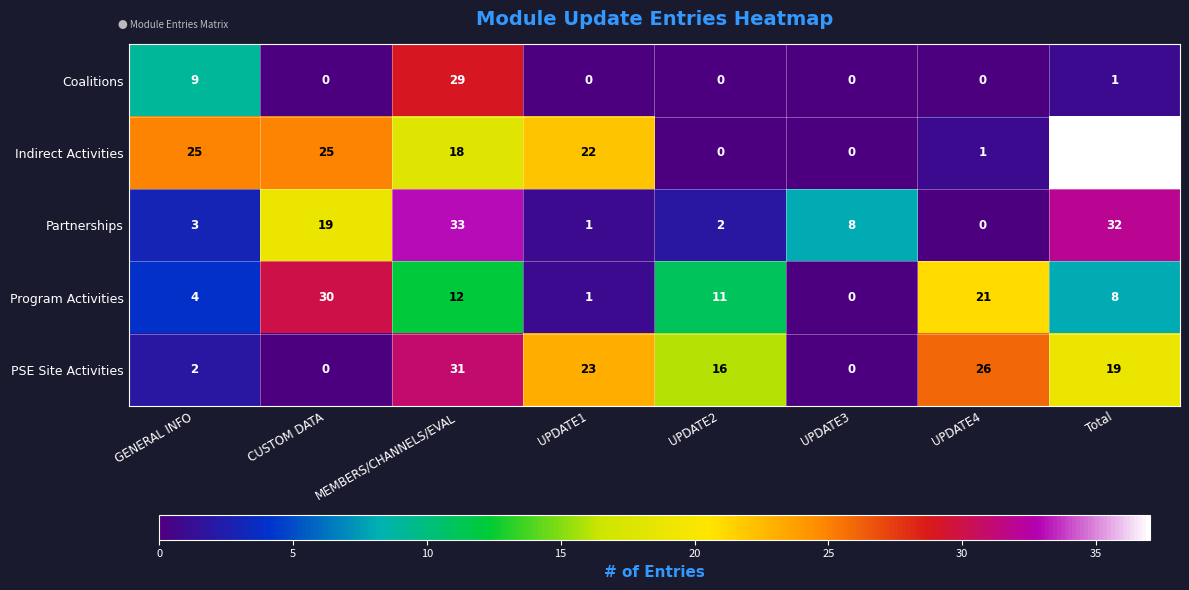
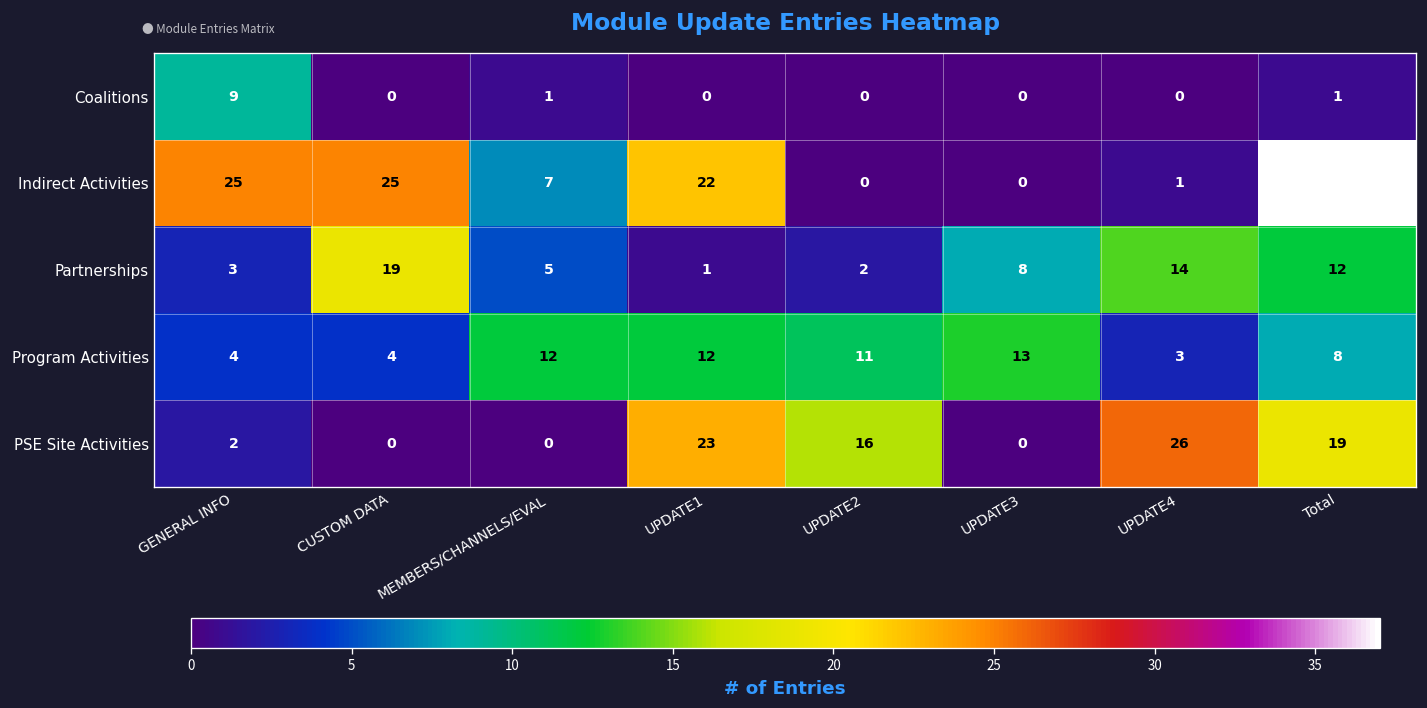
  {
    "Coalitions": {
      "GENERAL INFO": 9,
      "CUSTOM DATA": 0,
-     "MEMBERS/CHANNELS/EVAL": 29,
+     "MEMBERS/CHANNELS/EVAL": 1,
      "UPDATE1": 0,
      "UPDATE2": 0,
      "UPDATE3": 0,
      "UPDATE4": 0,
      "Total": 1
    },
    "Indirect Activities": {
      "GENERAL INFO": 25,
      "CUSTOM DATA": 25,
-     "MEMBERS/CHANNELS/EVAL": 18,
+     "MEMBERS/CHANNELS/EVAL": 7,
      "UPDATE1": 22,
      "UPDATE2": 0,
      "UPDATE3": 0,
      "UPDATE4": 1
    },
    "Partnerships": {
      "GENERAL INFO": 3,
      "CUSTOM DATA": 19,
-     "MEMBERS/CHANNELS/EVAL": 33,
+     "MEMBERS/CHANNELS/EVAL": 5,
      "UPDATE1": 1,
      "UPDATE2": 2,
      "UPDATE3": 8,
-     "UPDATE4": 0,
-     "Total": 32
+     "UPDATE4": 14,
+     "Total": 12
    },
    "Program Activities": {
      "GENERAL INFO": 4,
-     "CUSTOM DATA": 30,
+     "CUSTOM DATA": 4,
      "MEMBERS/CHANNELS/EVAL": 12,
-     "UPDATE1": 1,
+     "UPDATE1": 12,
      "UPDATE2": 11,
-     "UPDATE3": 0,
-     "UPDATE4": 21,
+     "UPDATE3": 13,
+     "UPDATE4": 3,
      "Total": 8
    },
    "PSE Site Activities": {
      "GENERAL INFO": 2,
      "CUSTOM DATA": 0,
-     "MEMBERS/CHANNELS/EVAL": 31,
+     "MEMBERS/CHANNELS/EVAL": 0,
      "UPDATE1": 23,
      "UPDATE2": 16,
      "UPDATE3": 0,
      "UPDATE4": 26,
      "Total": 19
    }
  }
